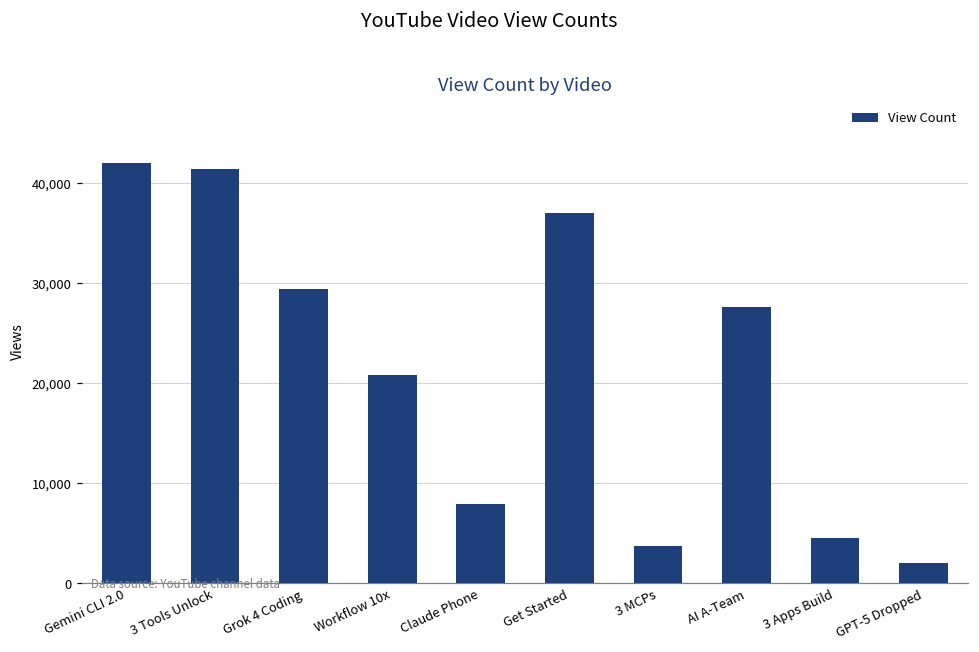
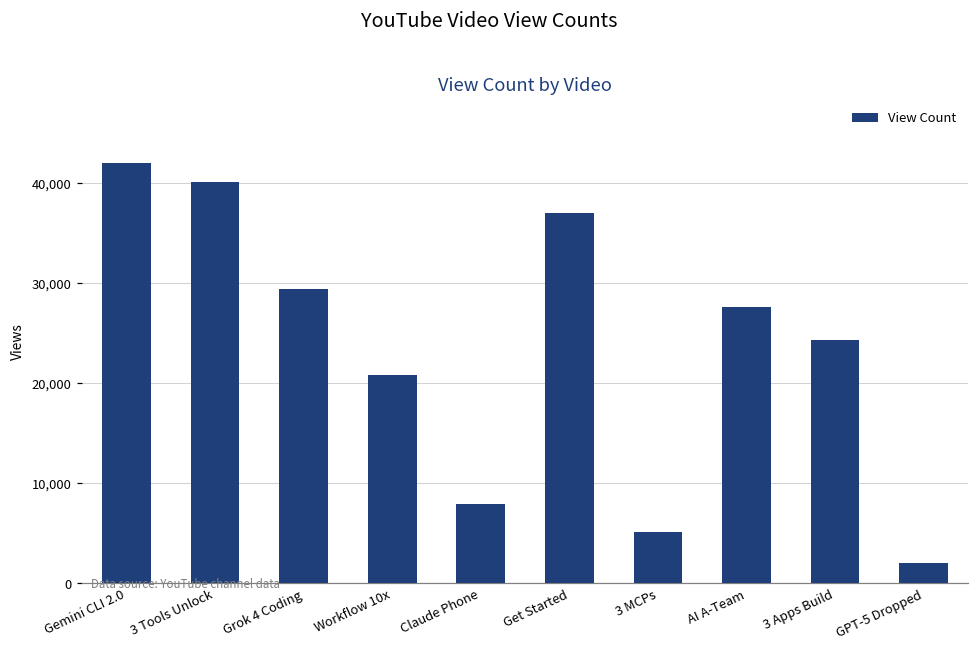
  {
    "Gemini CLI 2.0": "42,000",
-   "3 Tools Unlock": "41,000",
+   "3 Tools Unlock": "40,000",
    "Grok 4 Coding": "29,000",
    "Workflow 10x": "21,000",
    "Claude Phone": "8,000",
    "Get Started": "37,000",
-   "3 MCPs": "4,000",
+   "3 MCPs": "5,000",
    "AI A-Team": "28,000",
-   "3 Apps Build": "4,000",
+   "3 Apps Build": "24,000",
    "GPT-5 Dropped": "2,000"
  }
